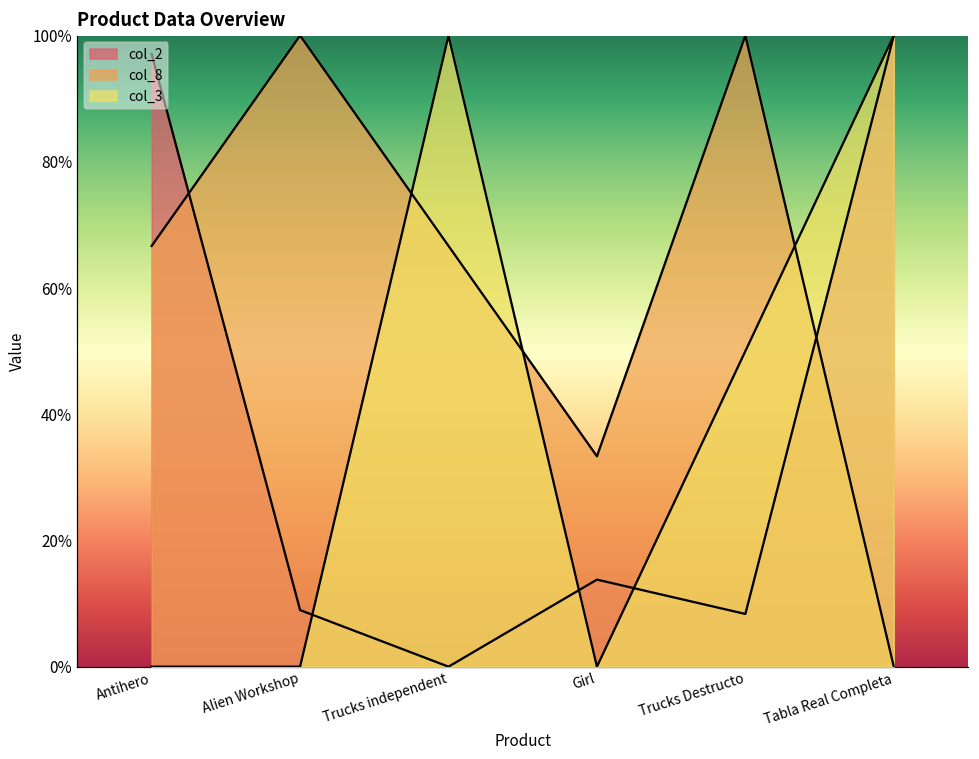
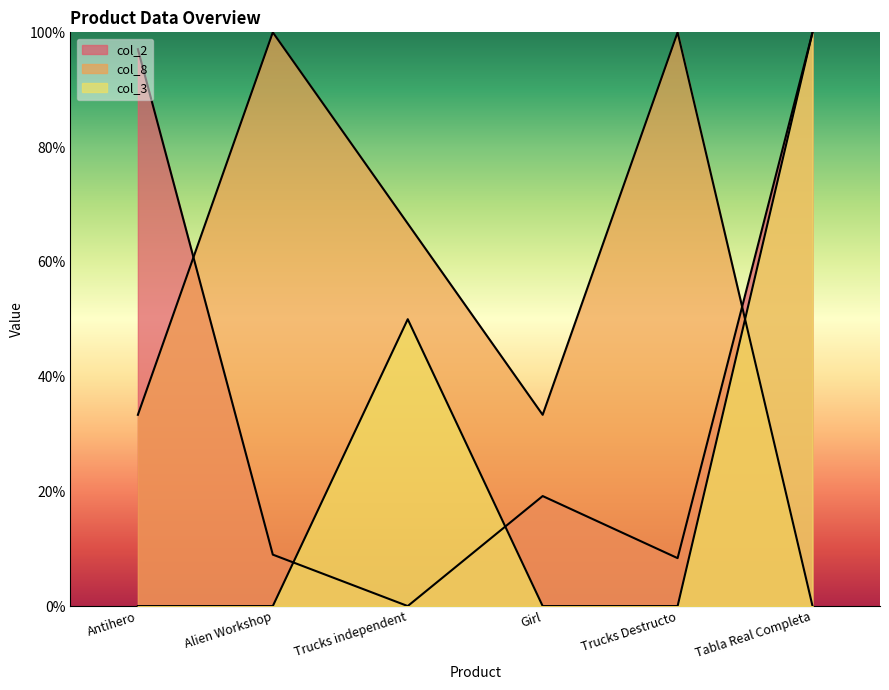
  {
    "col_2": {
      "Alien Workshop": "9%",
      "Trucks independent": "0%",
-     "Girl": "14%",
+     "Girl": "19%",
      "Trucks Destructo": "8%"
    },
    "col_8": {
-     "Antihero": "67%",
+     "Antihero": "33%",
      "Alien Workshop": "100%",
      "Trucks independent": "67%",
      "Girl": "33%",
      "Trucks Destructo": "100%",
      "Tabla Real Completa": "0%"
    },
    "col_3": {
      "Antihero": "0%",
      "Alien Workshop": "0%",
-     "Trucks independent": "100%",
+     "Trucks independent": "50%",
      "Girl": "0%",
-     "Trucks Destructo": "50%"
+     "Trucks Destructo": "0%"
    }
  }
